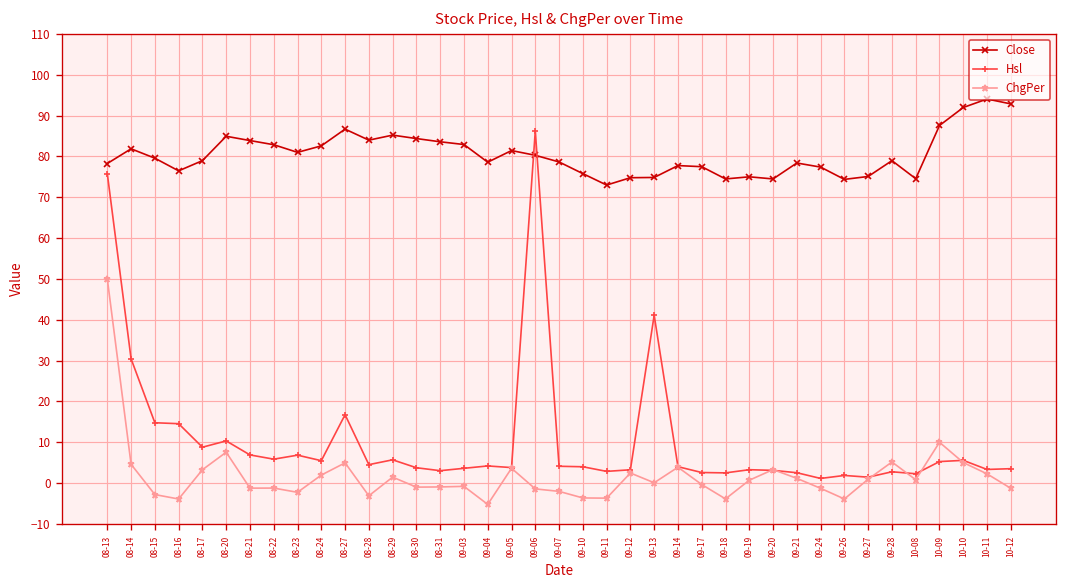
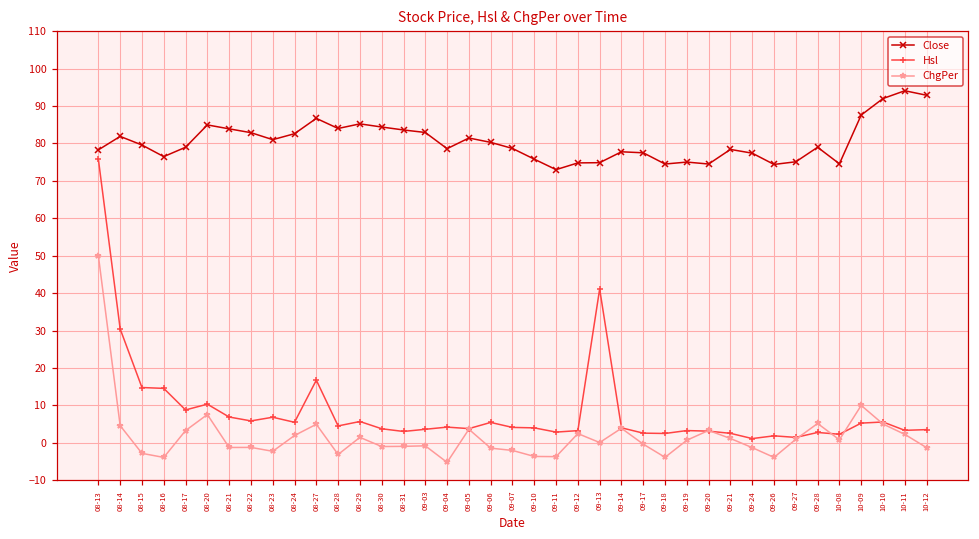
  {
    "Close": {
      "08-13": 78,
      "08-14": 82,
      "08-15": 80,
      "08-16": 76,
      "08-17": 79,
      "08-20": 85,
      "08-21": 84,
      "08-22": 83,
      "08-23": 81,
      "08-24": 83,
      "08-27": 87,
      "08-28": 84,
      "08-29": 85,
      "08-30": 84,
      "08-31": 84,
      "09-03": 83,
      "09-04": 79,
      "09-05": 81,
      "09-06": 80,
      "09-07": 79,
      "09-10": 76,
      "09-11": 73,
      "09-12": 75,
      "09-13": 75,
      "09-14": 78,
      "09-17": 78,
      "09-18": 75,
      "09-19": 75,
      "09-20": 75,
      "09-21": 78,
      "09-24": 77,
      "09-26": 74,
      "09-27": 75,
      "09-28": 79,
      "10-08": 75,
      "10-09": 88,
      "10-10": 92,
      "10-11": 94,
      "10-12": 93
    },
    "Hsl": {
      "08-13": 76,
      "08-14": 30,
      "08-15": 15,
      "08-16": 15,
      "08-17": 9,
      "08-20": 10,
      "08-21": 7,
      "08-22": 6,
      "08-23": 7,
      "08-24": 5,
      "08-27": 17,
      "08-28": 5,
      "08-29": 6,
      "08-30": 4,
      "08-31": 3,
      "09-03": 4,
      "09-04": 4,
-     "09-06": 86,
+     "09-06": 5,
      "09-07": 4,
      "09-10": 4,
      "09-11": 3,
      "09-12": 3,
      "09-13": 41,
      "09-17": 3,
      "09-18": 3,
      "09-19": 3,
      "09-21": 3,
      "09-24": 1,
      "09-26": 2,
      "09-28": 3,
      "10-08": 2,
      "10-09": 5,
      "10-11": 3,
      "10-12": 4
    },
    "ChgPer": {
      "08-13": 50,
      "08-14": 5,
      "08-15": -3,
      "08-16": -4,
      "08-17": 3,
      "08-20": 8,
      "08-21": -1,
      "08-22": -1,
      "08-23": -2,
      "08-24": 2,
      "08-27": 5,
      "08-28": -3,
      "08-29": 1,
      "08-30": -1,
      "08-31": -1,
      "09-03": -1,
      "09-04": -5,
      "09-06": -1,
      "09-07": -2,
      "09-10": -4,
      "09-11": -4,
      "09-12": 2,
      "09-13": 0,
      "09-17": 0,
      "09-18": -4,
      "09-19": 1,
      "09-21": 1,
      "09-24": -1,
      "09-26": -4,
      "09-28": 5,
      "10-08": 1,
      "10-09": 10,
      "10-11": 2,
      "10-12": -1
    }
  }
